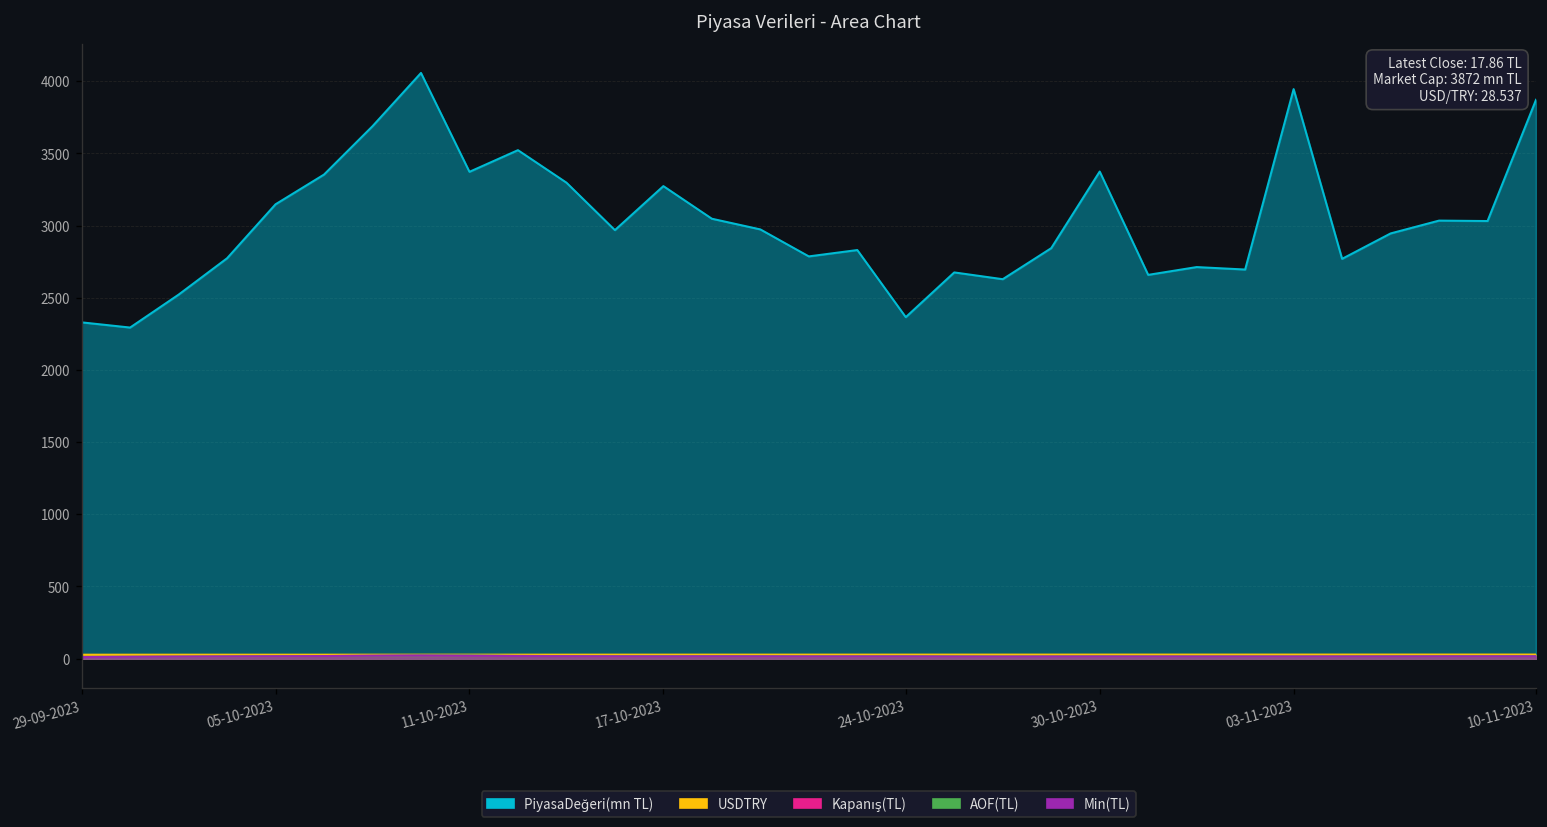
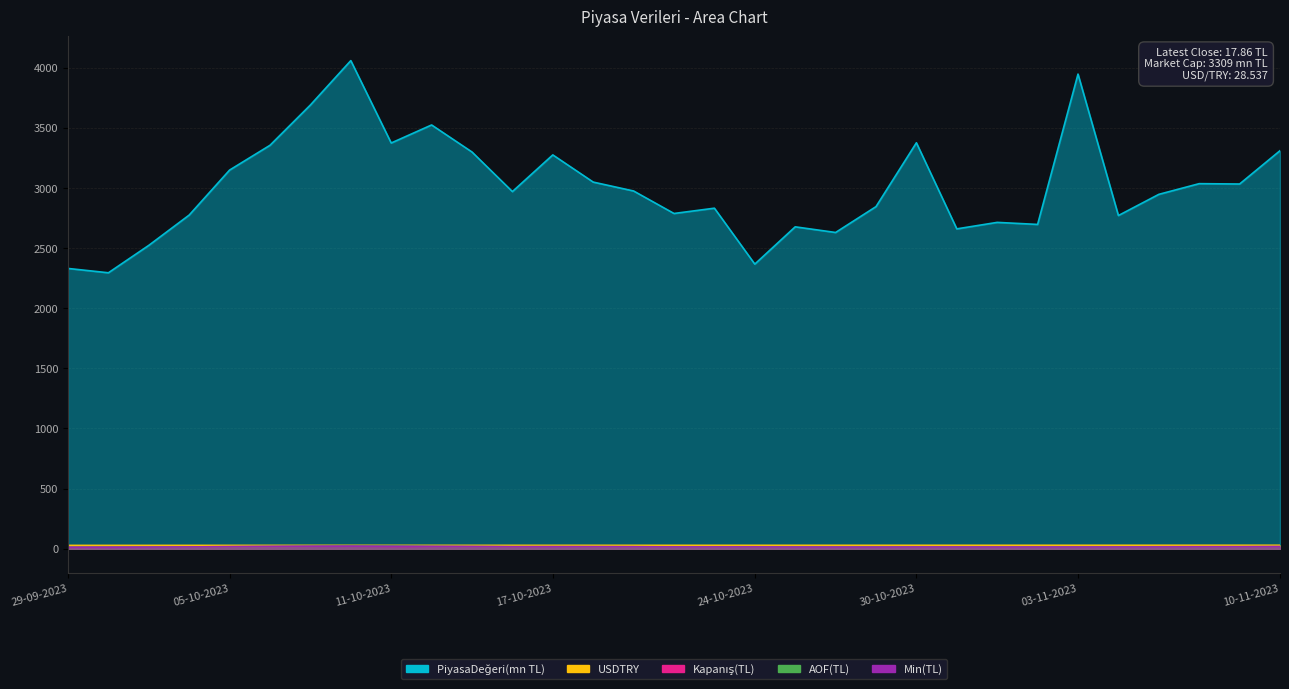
  {
    "PiyasaDeğeri(mn TL)": {
-     "10-11-2023": 3872
+     "10-11-2023": 3309
    }
  }
